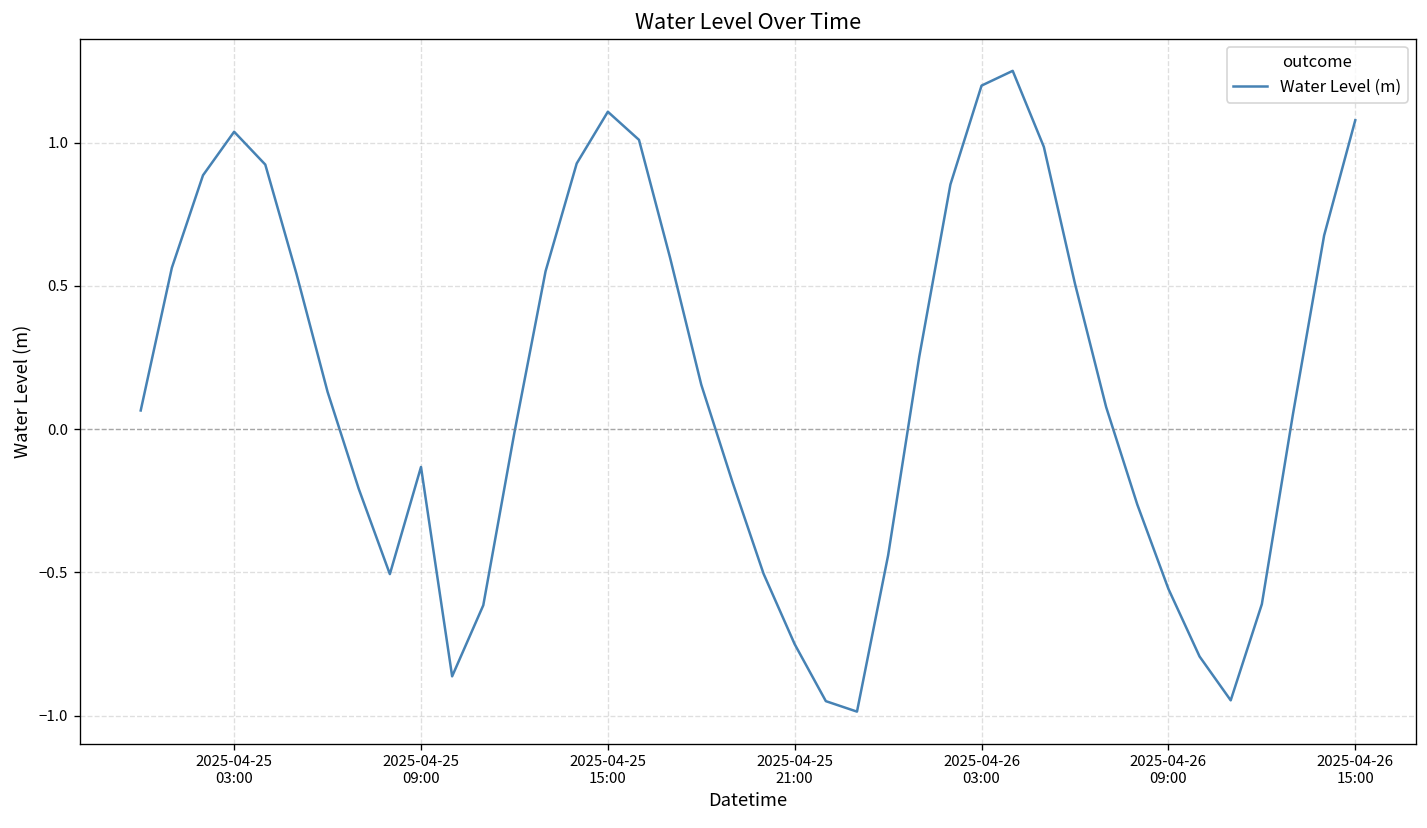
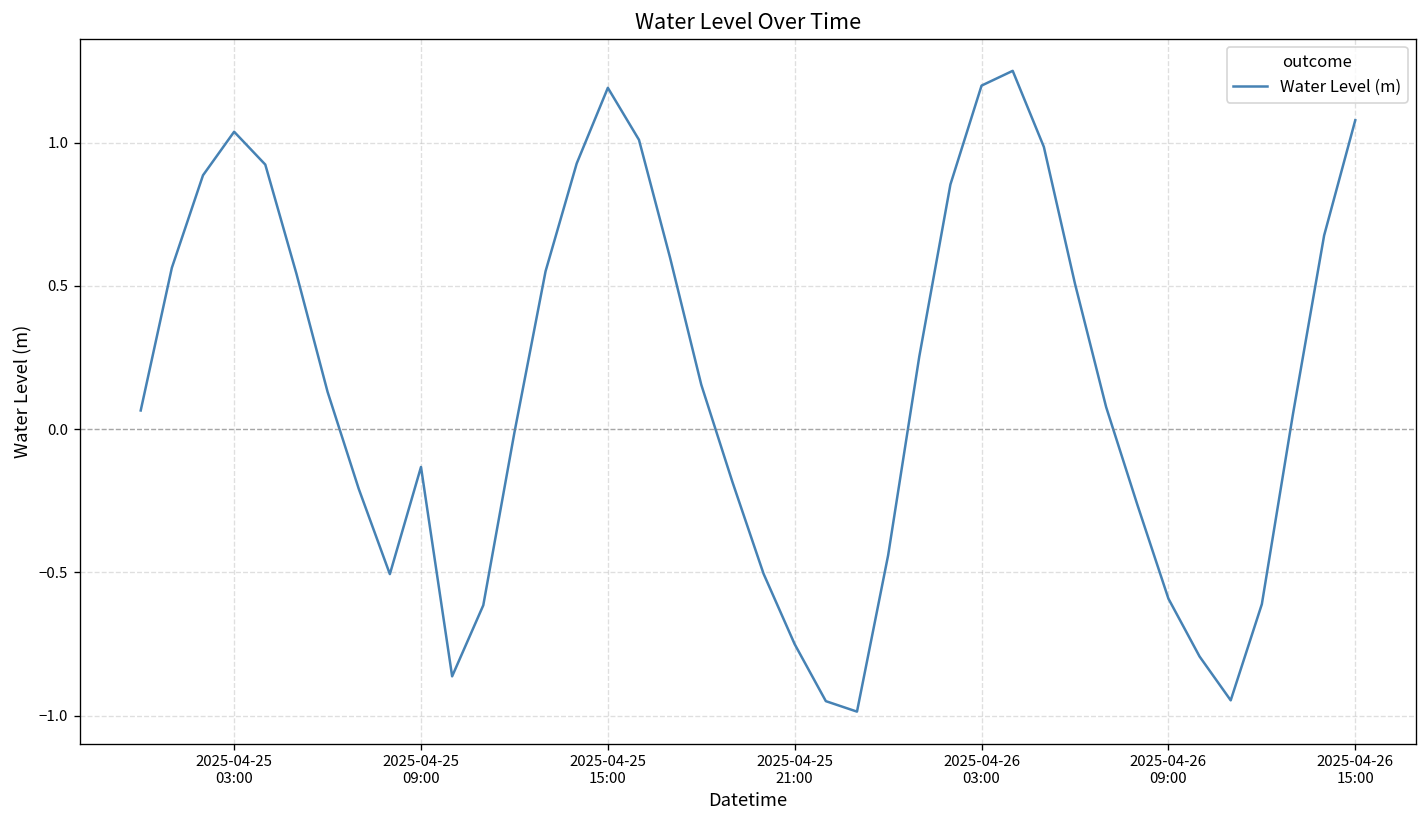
  {
    "2025-04-25 03:00": 1.04,
    "2025-04-25 09:00": -0.13,
-   "2025-04-25 15:00": 1.11,
+   "2025-04-25 15:00": 1.19,
    "2025-04-25 21:00": -0.75,
    "2025-04-26 03:00": 1.20,
-   "2025-04-26 09:00": -0.56,
+   "2025-04-26 09:00": -0.59,
    "2025-04-26 15:00": 1.08
  }
